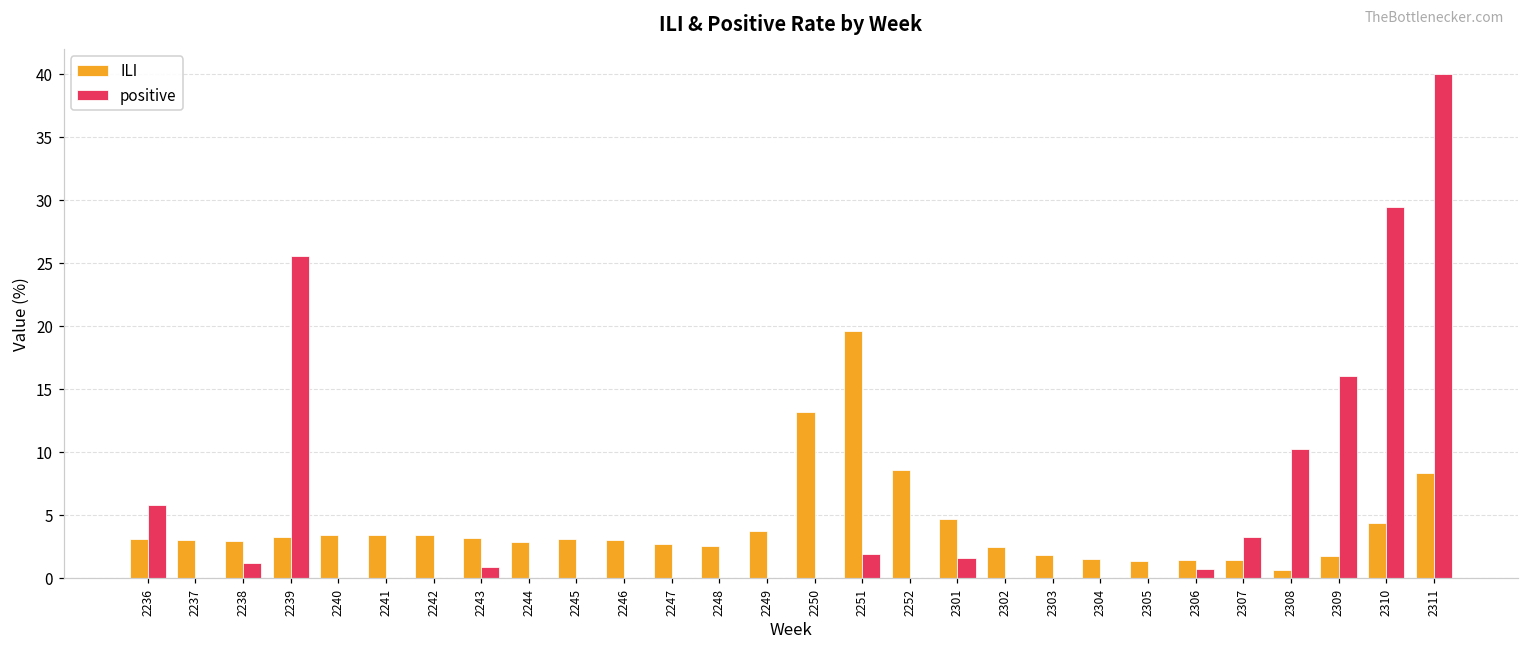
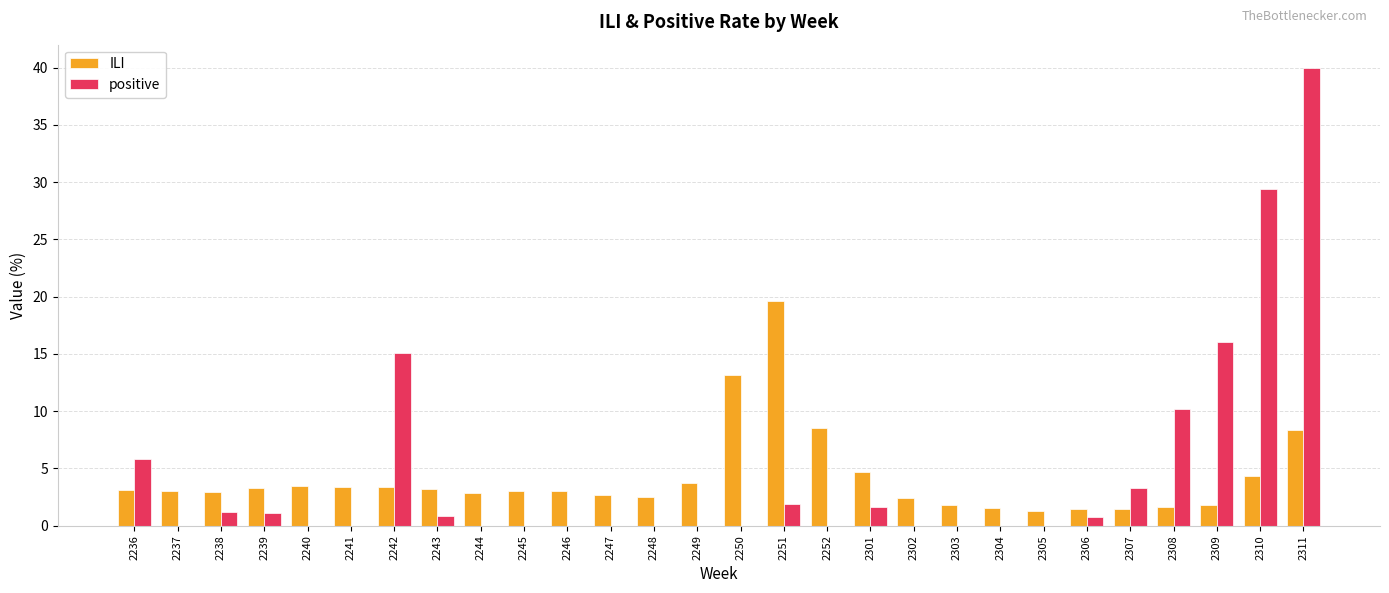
  {
    "ILI": {
      "2236": 3.1,
      "2237": 3.0,
      "2238": 2.9,
      "2239": 3.3,
      "2240": 3.4,
      "2241": 3.4,
      "2242": 3.4,
      "2243": 3.2,
      "2244": 2.9,
      "2245": 3.1,
      "2246": 3.0,
      "2247": 2.7,
      "2248": 2.5,
      "2249": 3.7,
      "2250": 13.2,
      "2251": 19.6,
      "2252": 8.5,
      "2301": 4.7,
      "2302": 2.4,
      "2303": 1.8,
      "2304": 1.5,
      "2305": 1.3,
      "2306": 1.4,
      "2307": 1.5,
-     "2308": 0.7,
+     "2308": 1.6,
      "2309": 1.8,
      "2310": 4.4,
      "2311": 8.4
    },
    "positive": {
      "2236": 5.8,
      "2237": 0.0,
      "2238": 1.2,
-     "2239": 25.5,
+     "2239": 1.1,
      "2240": 0.0,
      "2241": 0.0,
-     "2242": 0.0,
+     "2242": 15.1,
      "2243": 0.9,
      "2244": 0.0,
      "2245": 0.0,
      "2246": 0.0,
      "2247": 0.0,
      "2248": 0.0,
      "2249": 0.0,
      "2250": 0.0,
      "2251": 1.9,
      "2252": 0.0,
      "2301": 1.6,
      "2302": 0.0,
      "2303": 0.0,
      "2304": 0.0,
      "2305": 0.0,
      "2306": 0.8,
      "2307": 3.3,
      "2308": 10.2,
      "2309": 16.0,
      "2310": 29.4,
      "2311": 40.0
    }
  }
